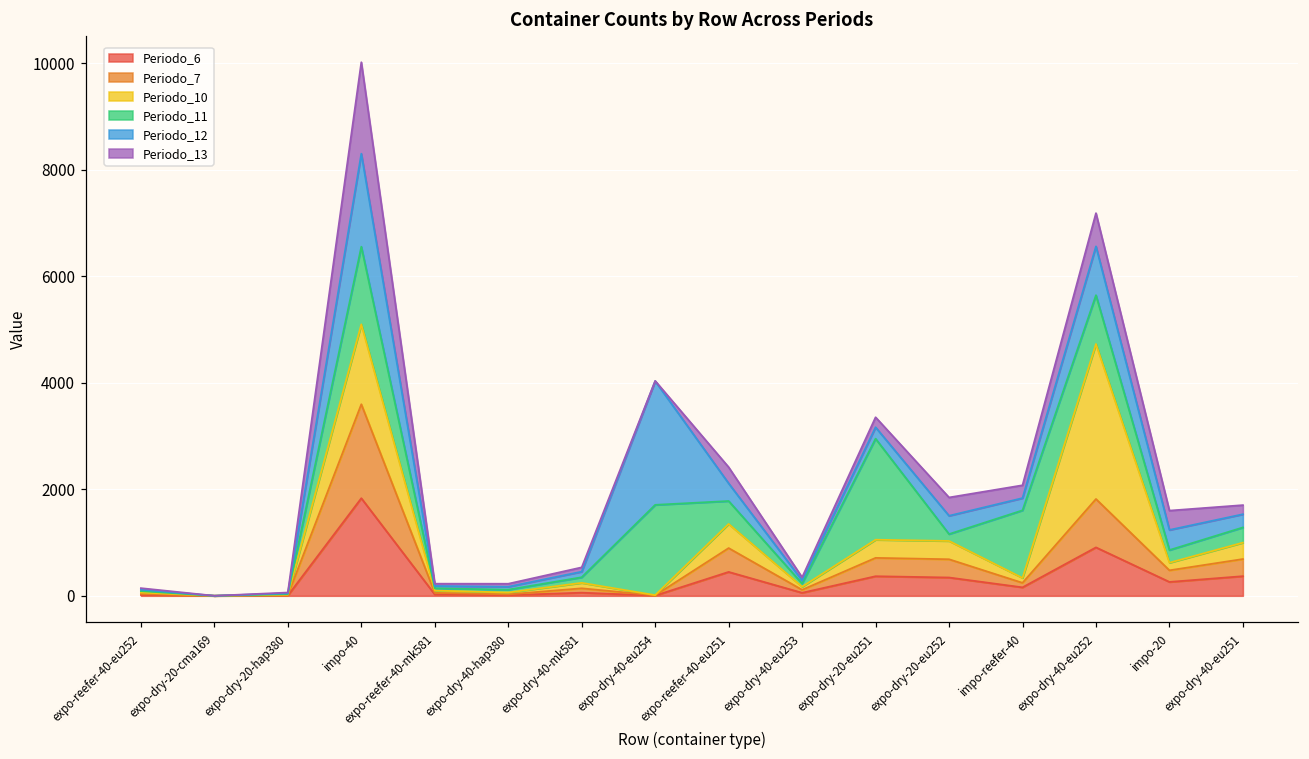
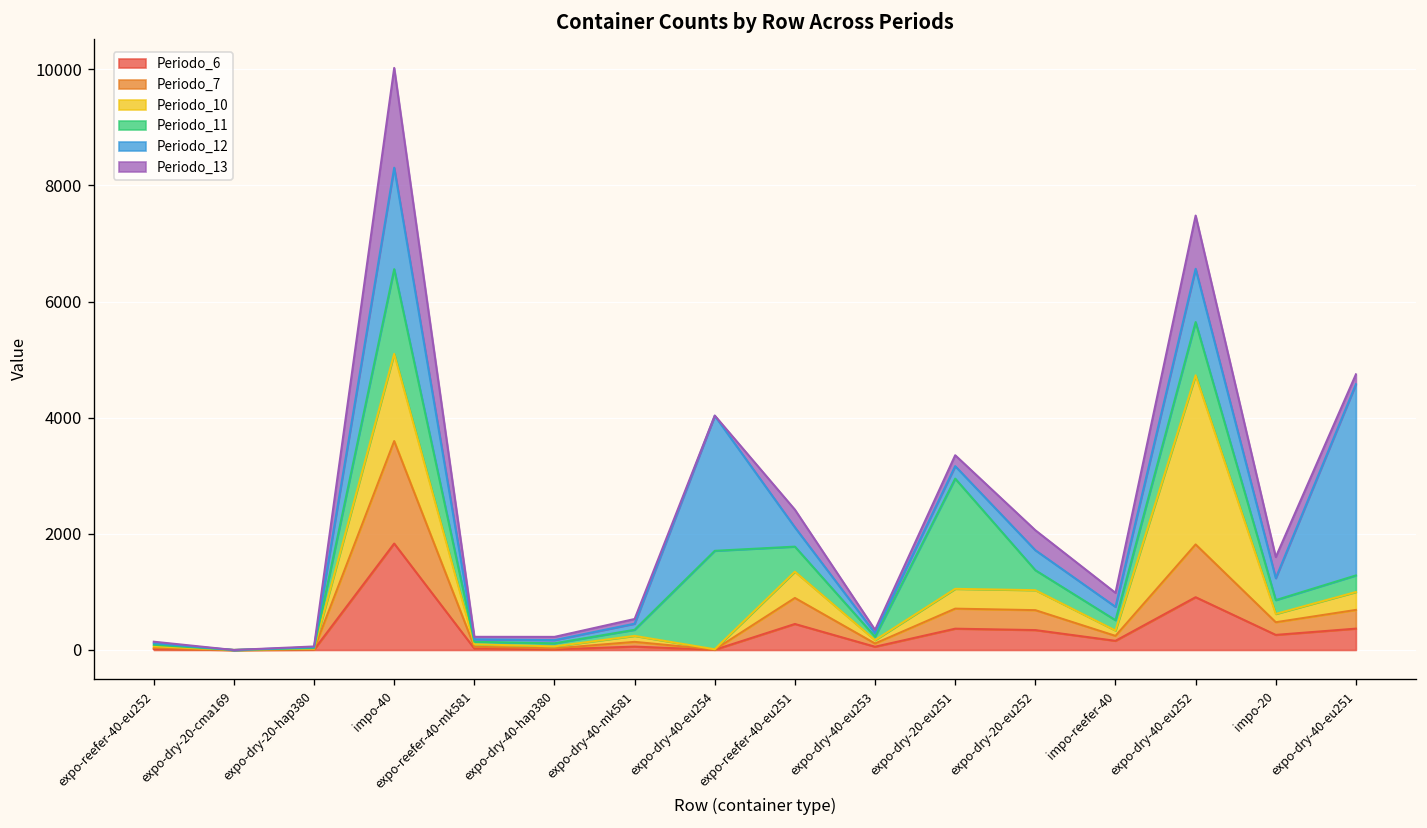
  {
    "Periodo_10": {
      "impo-40": 1500,
      "expo-dry-40-mk581": 100,
      "expo-reefer-40-eu251": 500,
      "expo-dry-40-eu253": 100,
      "expo-dry-20-eu251": 300,
      "expo-dry-20-eu252": 300,
      "impo-reefer-40": 100,
      "expo-dry-40-eu252": 2900,
      "impo-20": 100,
      "expo-dry-40-eu251": 300
    },
    "Periodo_11": {
      "impo-40": 1500,
      "expo-dry-40-mk581": 100,
      "expo-dry-40-eu254": 1700,
      "expo-reefer-40-eu251": 400,
      "expo-dry-40-eu253": 100,
      "expo-dry-20-eu251": 1900,
-     "expo-dry-20-eu252": 100,
-     "impo-reefer-40": 1300,
+     "expo-dry-20-eu252": 300,
+     "impo-reefer-40": 200,
      "expo-dry-40-eu252": 900,
      "impo-20": 200,
      "expo-dry-40-eu251": 300
    },
    "Periodo_12": {
      "impo-40": 1700,
      "expo-dry-40-hap380": 100,
      "expo-dry-40-mk581": 100,
      "expo-reefer-40-eu251": 300,
      "expo-dry-40-eu253": 100,
      "expo-dry-20-eu251": 200,
      "expo-dry-20-eu252": 300,
      "impo-reefer-40": 200,
      "expo-dry-40-eu252": 900,
      "impo-20": 400,
-     "expo-dry-40-eu251": 200
+     "expo-dry-40-eu251": 3300
    },
    "Periodo_13": {
      "impo-40": 1700,
      "expo-dry-40-hap380": 100,
      "expo-dry-40-mk581": 100,
      "expo-reefer-40-eu251": 300,
      "expo-dry-40-eu253": 100,
      "expo-dry-20-eu251": 200,
      "expo-dry-20-eu252": 300,
      "impo-reefer-40": 200,
-     "expo-dry-40-eu252": 600,
+     "expo-dry-40-eu252": 900,
      "impo-20": 400,
      "expo-dry-40-eu251": 200
    }
  }
